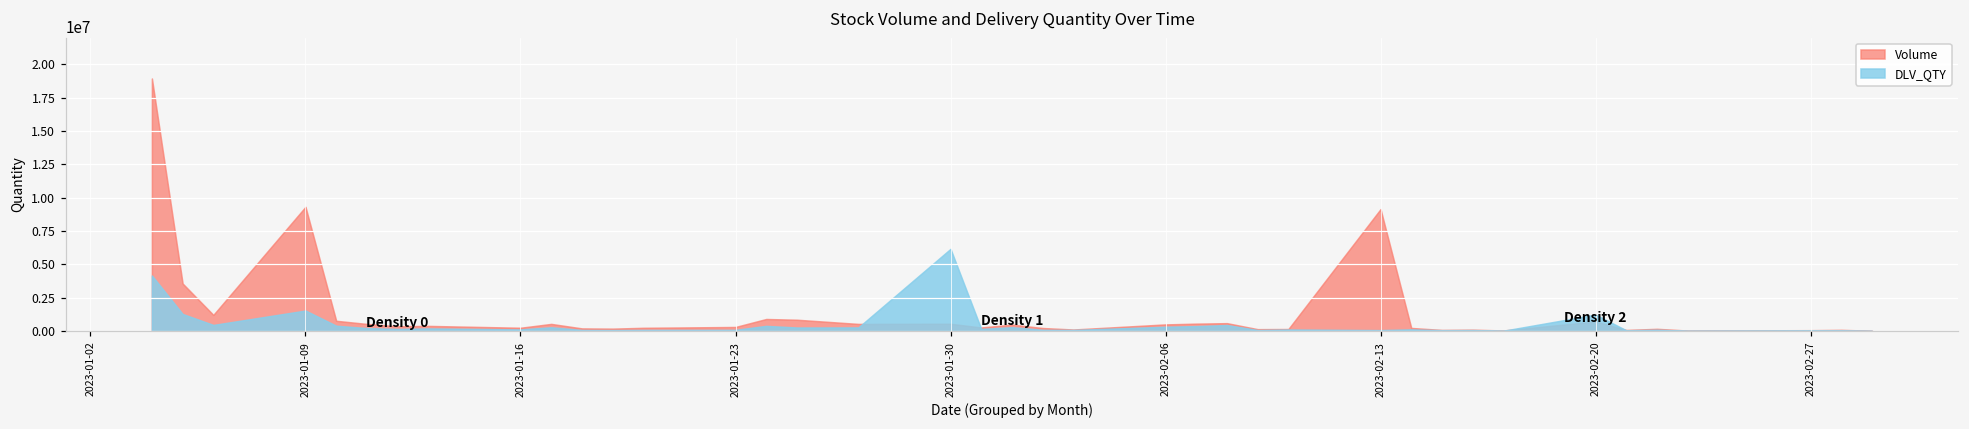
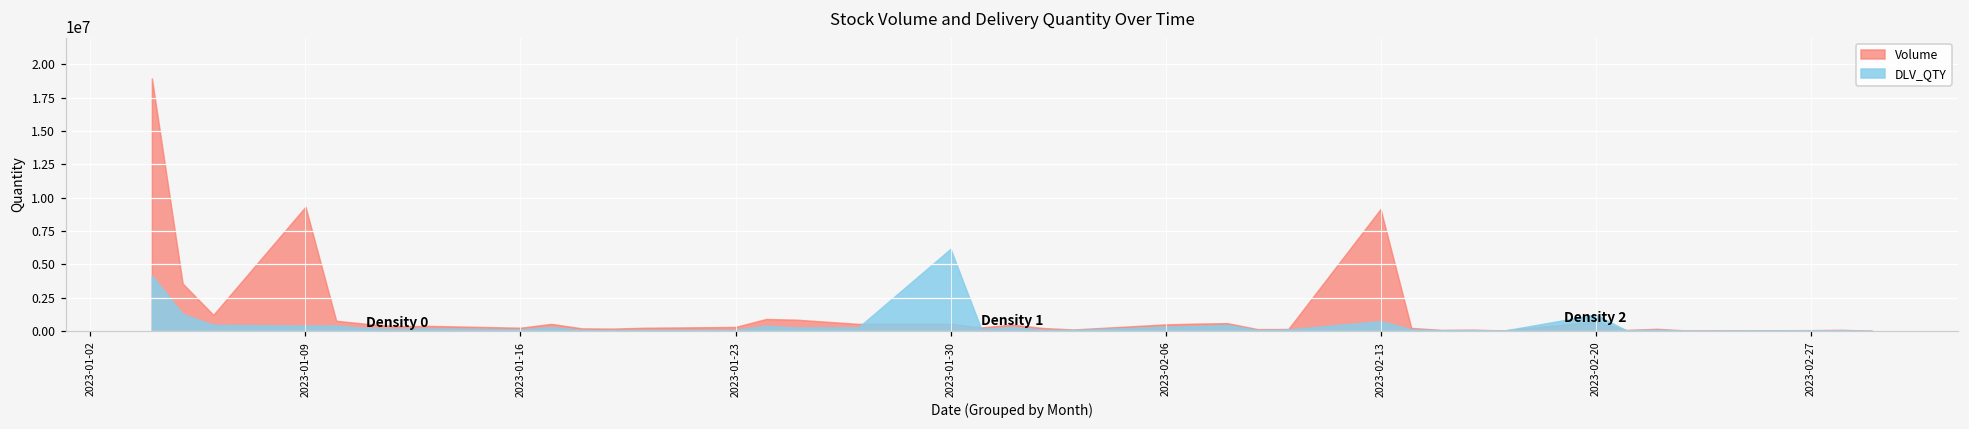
  {
    "Volume": {
      "2023-01-09": 9300000,
      "2023-01-23": 300000,
      "2023-01-30": 500000,
      "2023-02-13": 9100000
    },
    "DLV_QTY": {
-     "2023-01-09": 1500000,
+     "2023-01-09": 400000,
      "2023-01-30": 6200000,
-     "2023-02-13": 100000
+     "2023-02-13": 700000
    }
  }
